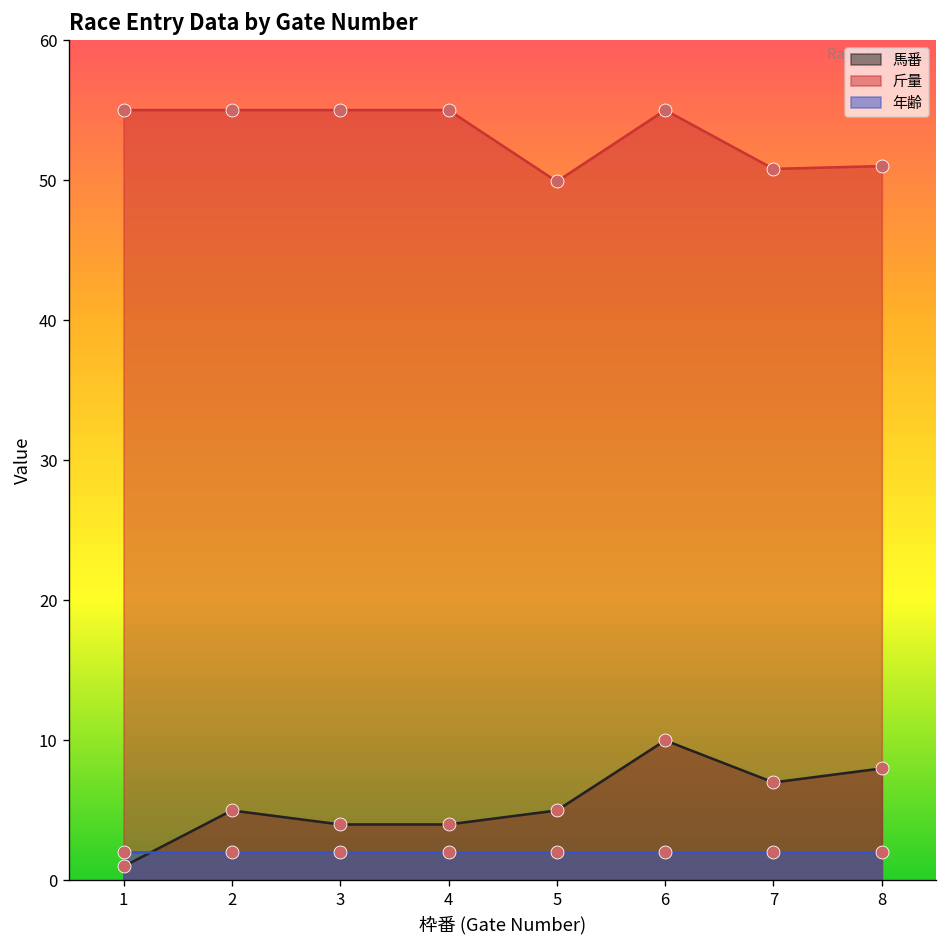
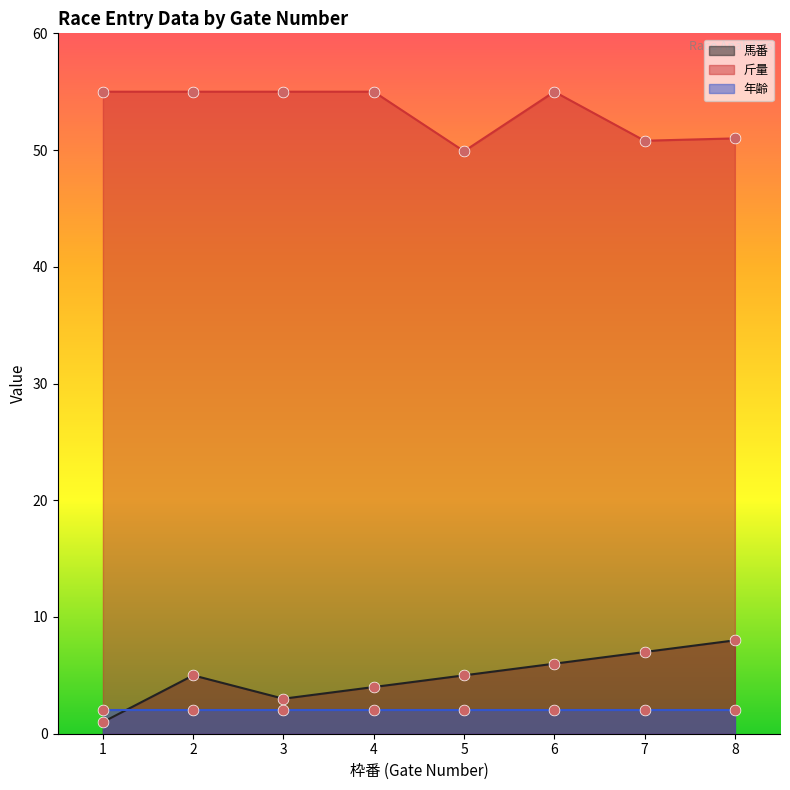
  {
    "馬番": {
-     "3": 4,
-     "6": 10
+     "3": 3,
+     "6": 6
    }
  }
